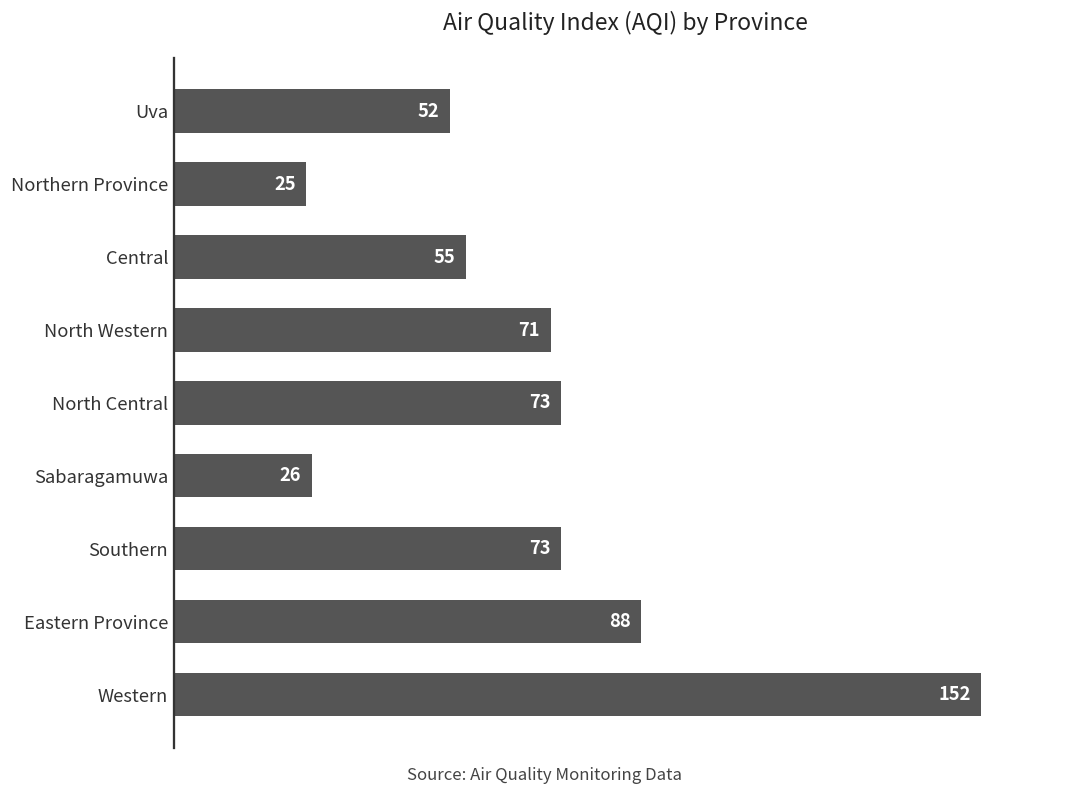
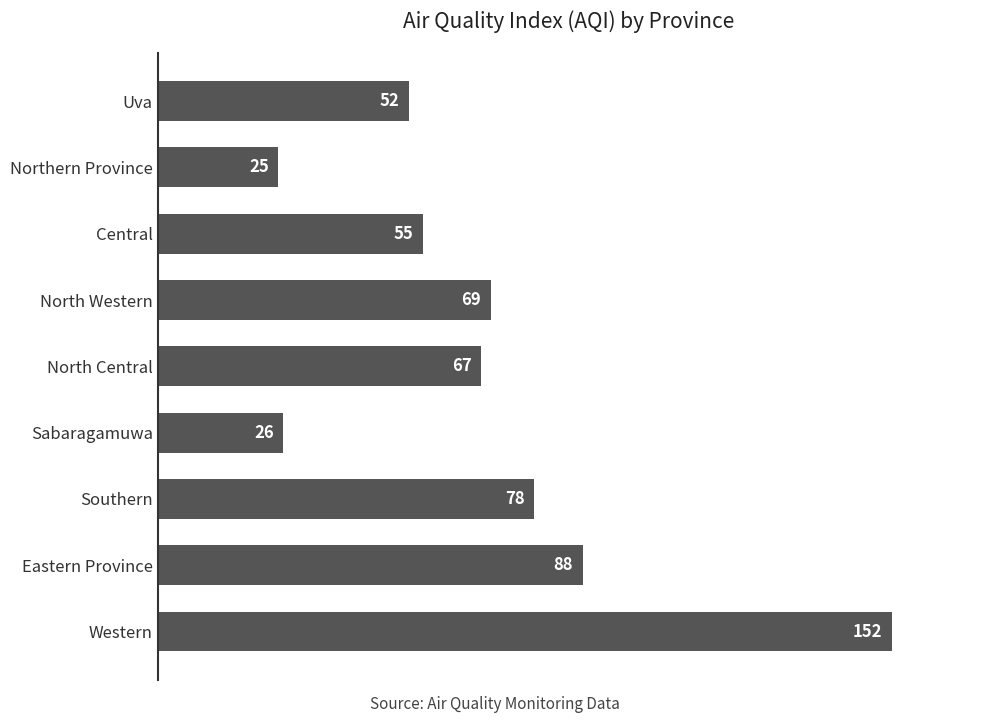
  {
    "Uva": 52,
    "Northern Province": 25,
    "Central": 55,
-   "North Western": 71,
-   "North Central": 73,
+   "North Western": 69,
+   "North Central": 67,
    "Sabaragamuwa": 26,
-   "Southern": 73,
+   "Southern": 78,
    "Eastern Province": 88,
    "Western": 152
  }
